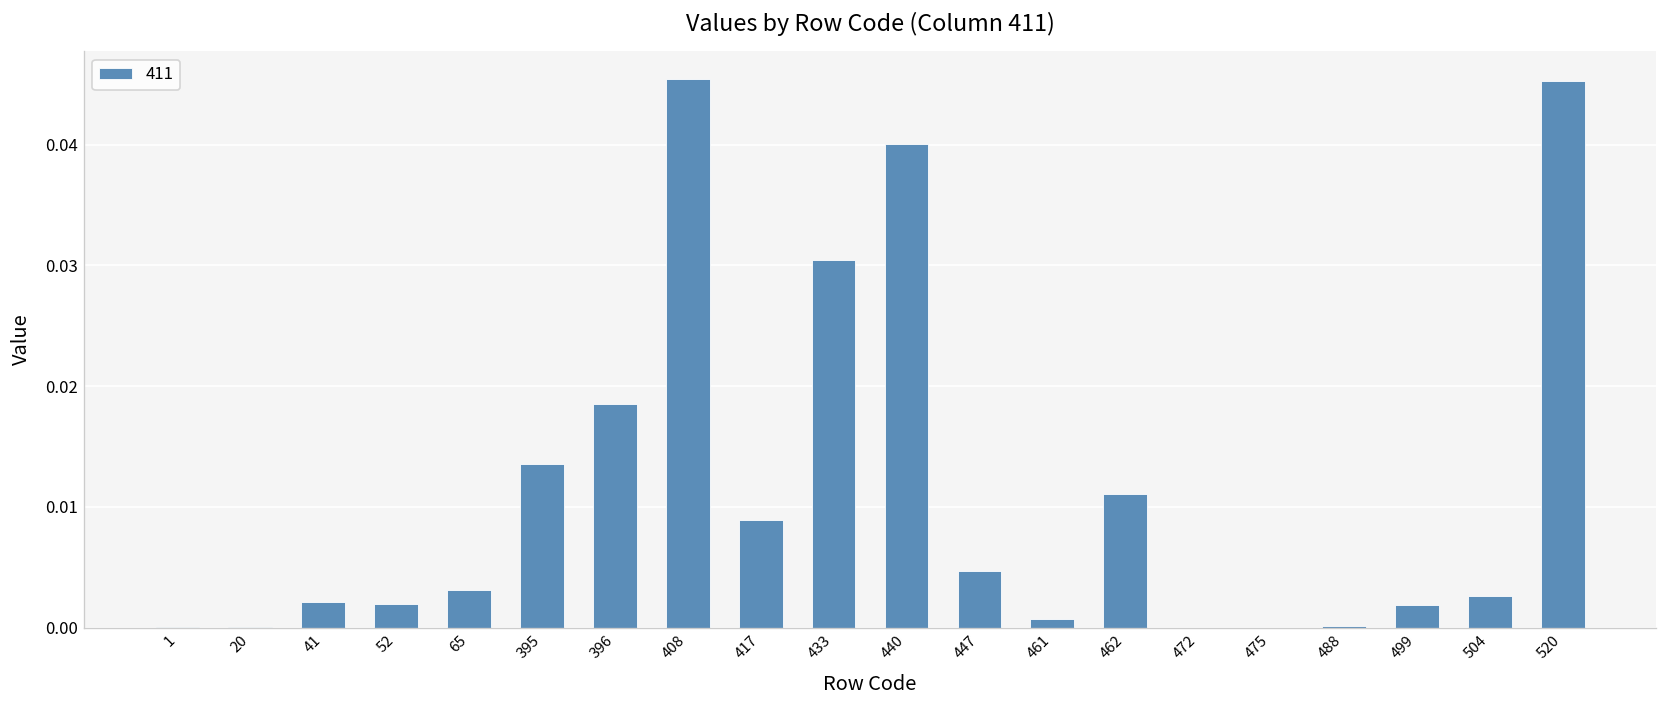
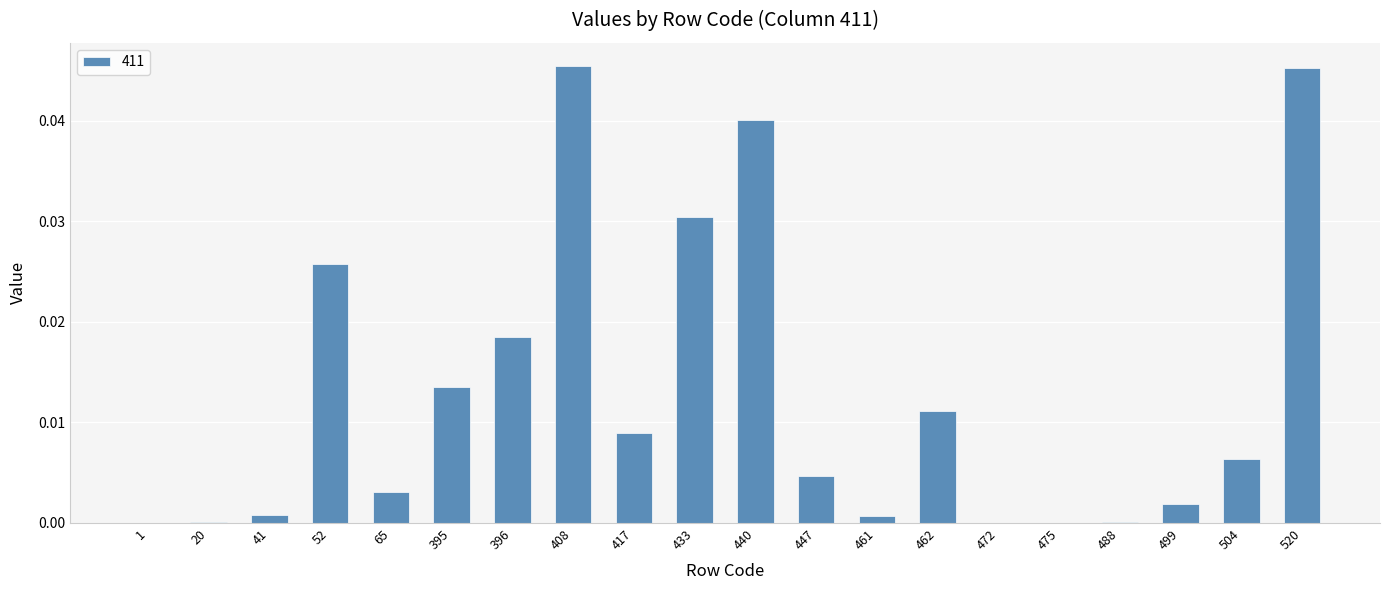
  {
-   "41": 0.0021,
-   "52": 0.0019,
+   "41": 0.0008,
+   "52": 0.0258,
    "65": 0.0031,
    "395": 0.0135,
    "396": 0.0185,
    "408": 0.0455,
    "417": 0.0089,
    "433": 0.0304,
    "440": 0.0400,
    "447": 0.0047,
    "461": 0.0007,
    "462": 0.0111,
    "472": 0.0000,
    "475": 0.0000,
    "499": 0.0019,
-   "504": 0.0026,
+   "504": 0.0063,
    "520": 0.0452
  }
